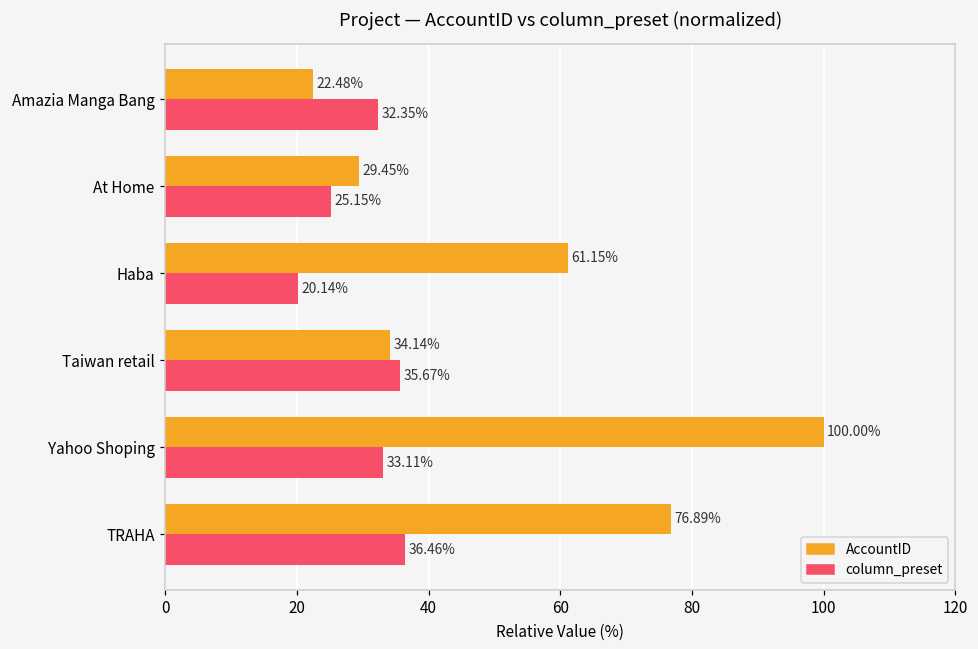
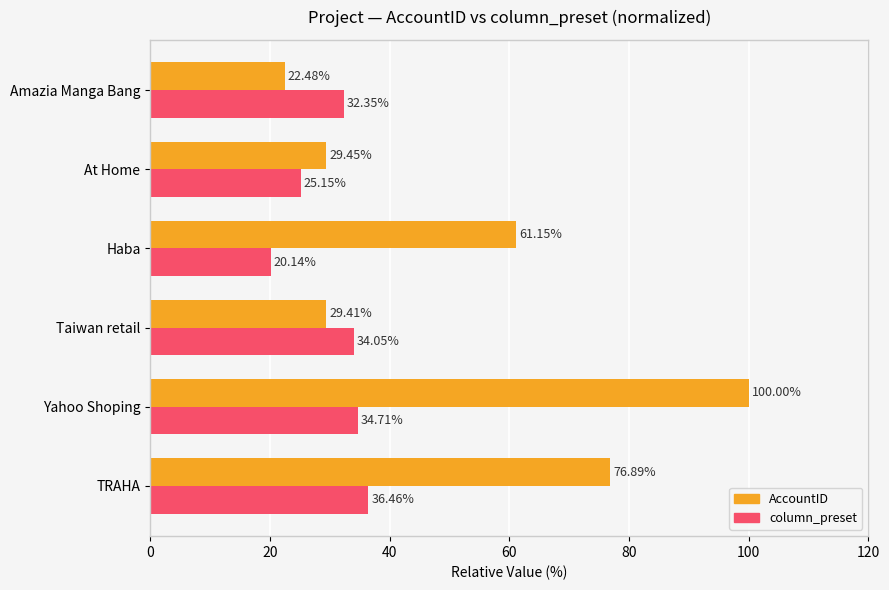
  {
    "AccountID": {
      "Amazia Manga Bang": "22.48%",
      "At Home": "29.45%",
      "Haba": "61.15%",
-     "Taiwan retail": "34.14%",
+     "Taiwan retail": "29.41%",
      "Yahoo Shoping": "100.00%",
      "TRAHA": "76.89%"
    },
    "column_preset": {
      "Amazia Manga Bang": "32.35%",
      "At Home": "25.15%",
      "Haba": "20.14%",
-     "Taiwan retail": "35.67%",
-     "Yahoo Shoping": "33.11%",
+     "Taiwan retail": "34.05%",
+     "Yahoo Shoping": "34.71%",
      "TRAHA": "36.46%"
    }
  }
